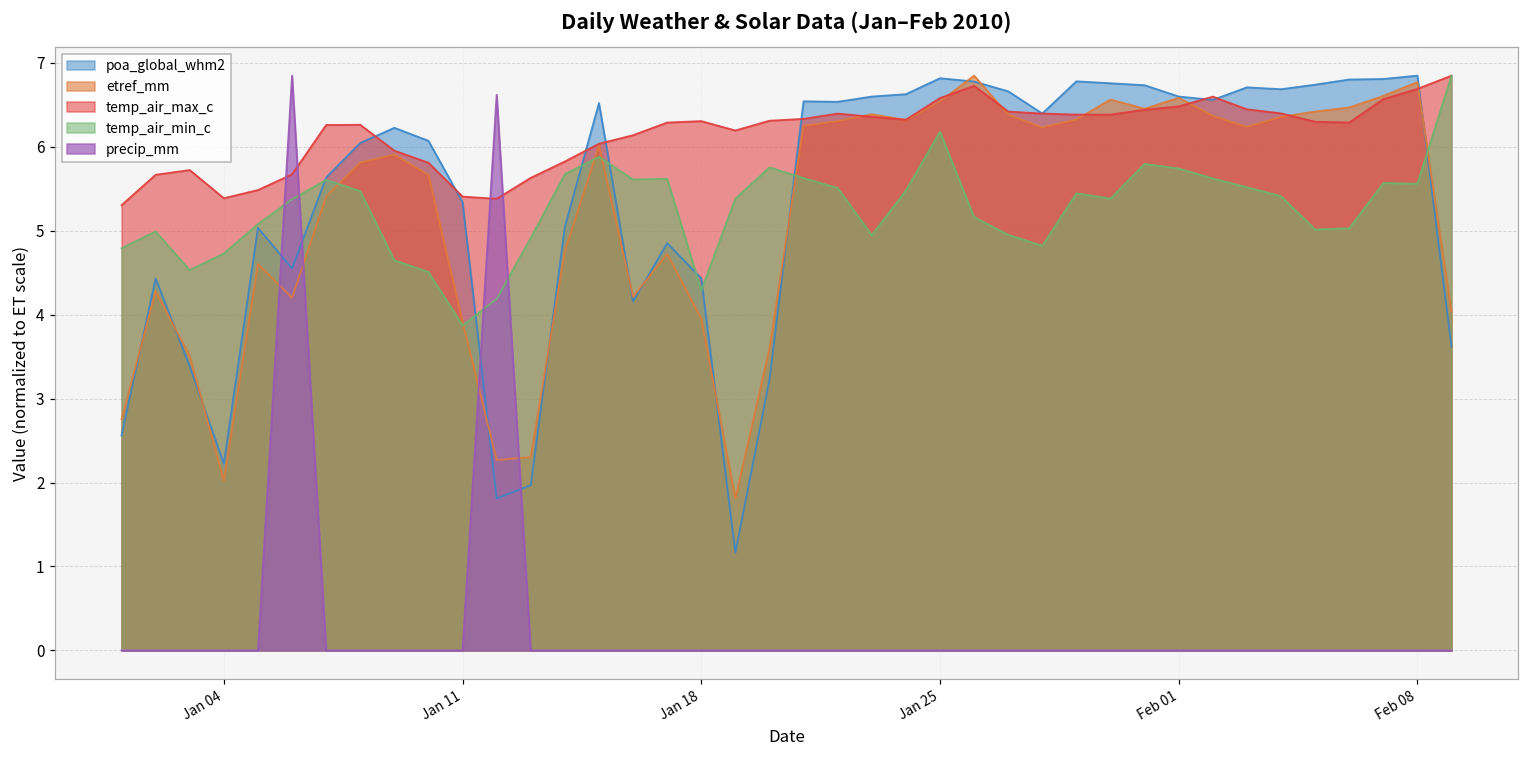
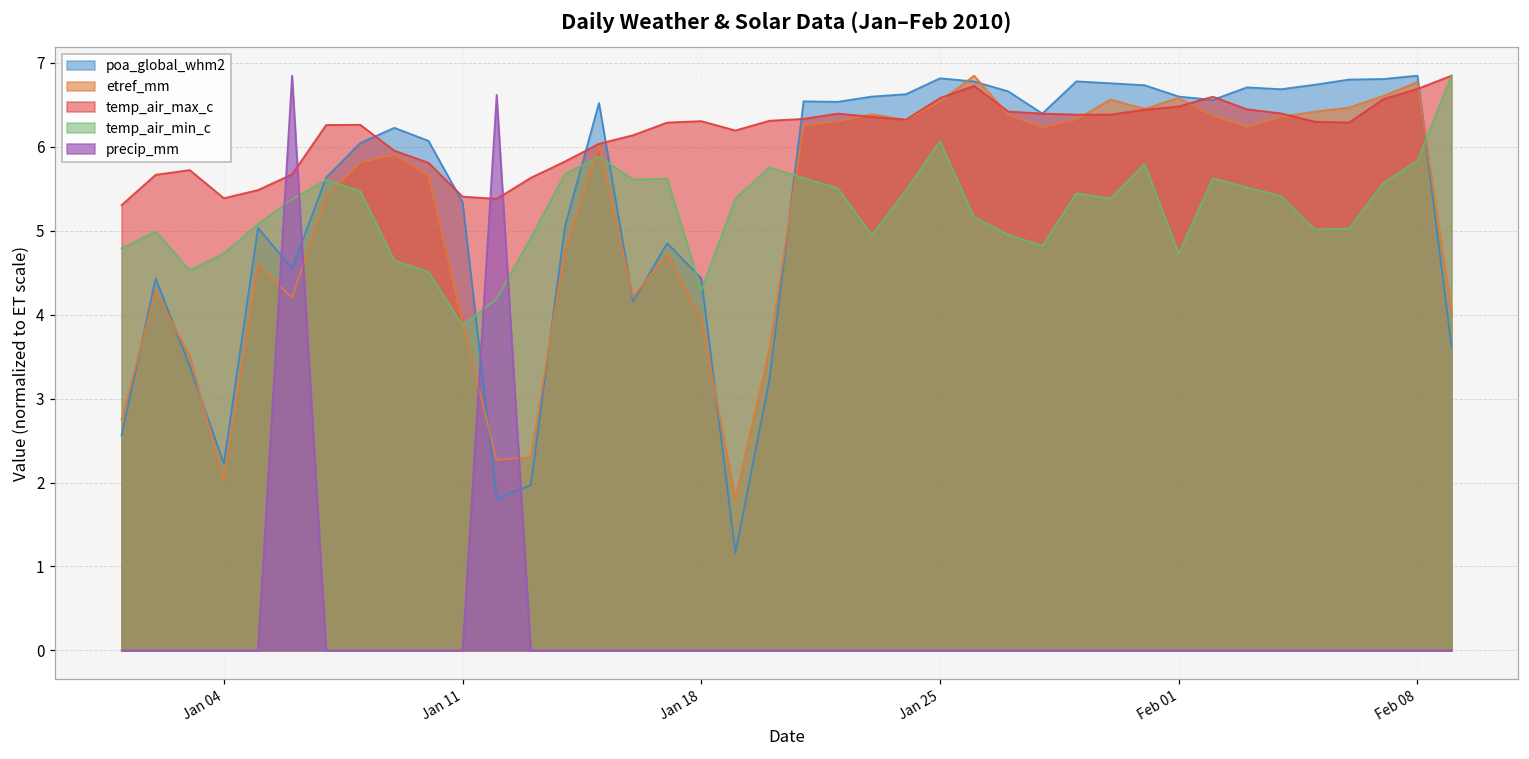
  {
    "poa_global_whm2": {
      "Jan 04": 2.2,
      "Jan 11": 5.3,
      "Jan 18": 4.4,
      "Jan 25": 6.8,
      "Feb 08": 6.8
    },
    "temp_air_min_c": {
      "Jan 04": 4.7,
      "Jan 11": 3.9,
      "Jan 18": 4.3,
-     "Jan 25": 6.2,
-     "Feb 01": 5.7,
-     "Feb 08": 5.6
+     "Jan 25": 6.1,
+     "Feb 01": 4.7,
+     "Feb 08": 5.8
    },
    "precip_mm": {
      "Jan 04": 0.0,
      "Jan 11": 0.0,
      "Jan 18": 0.0,
      "Jan 25": 0.0,
      "Feb 01": 0.0,
      "Feb 08": 0.0
    }
  }
